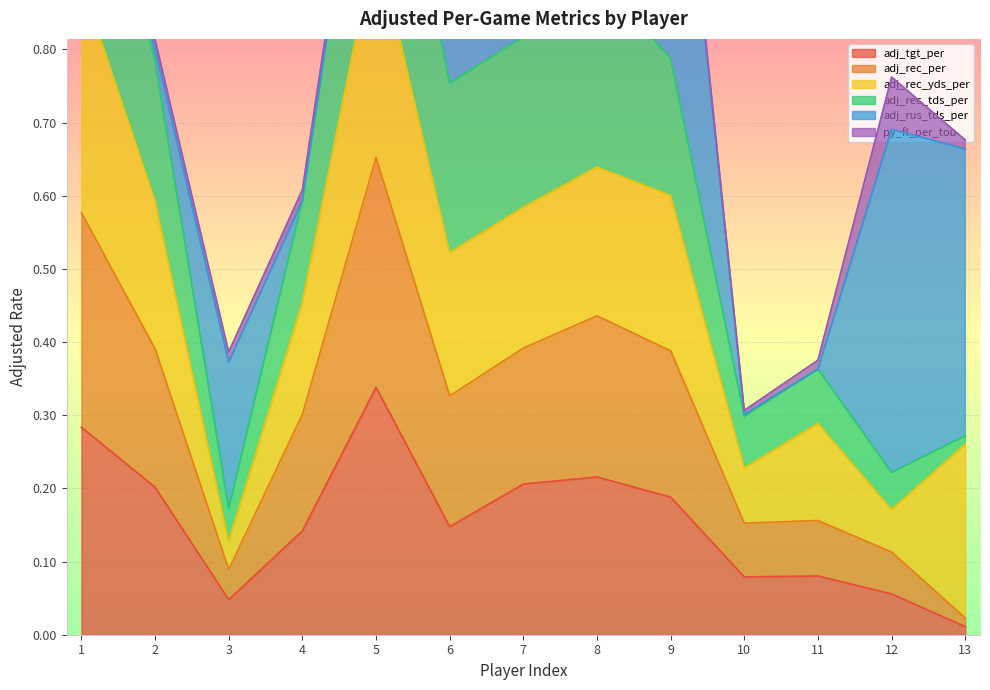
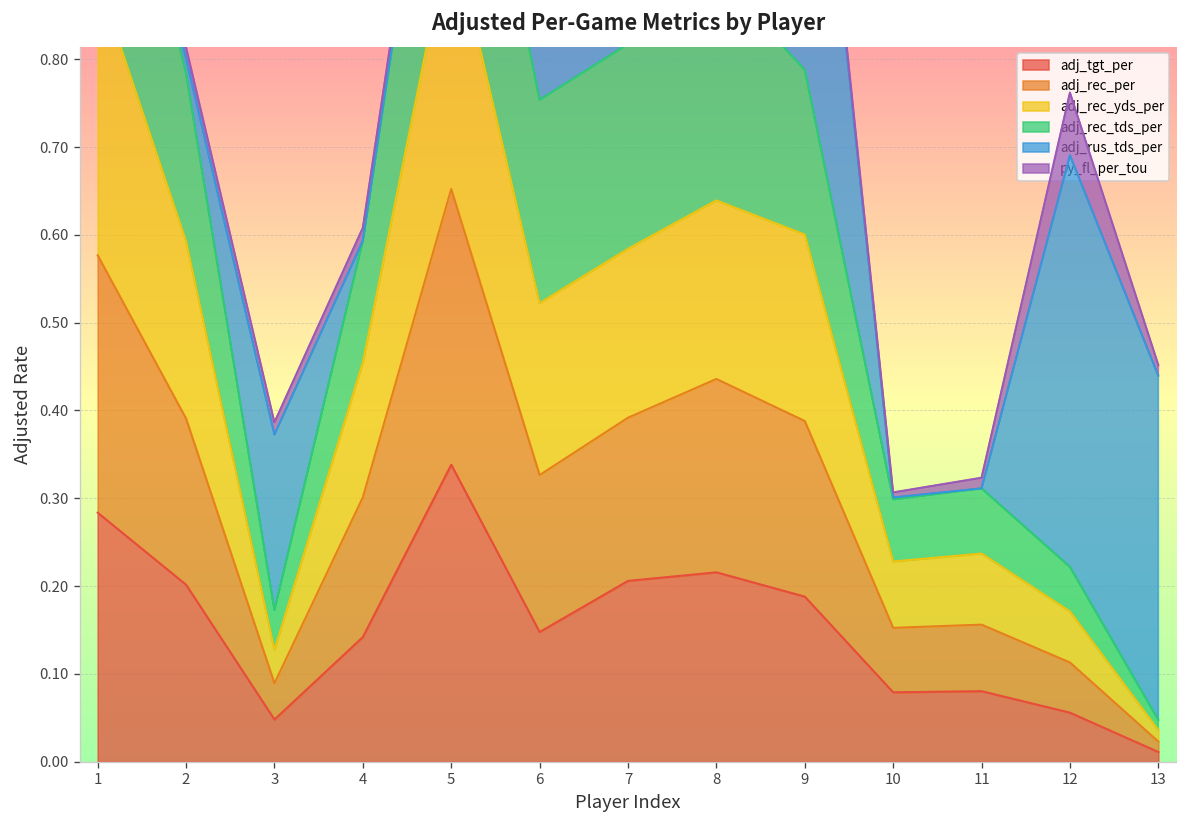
  {
    "adj_rec_yds_per": {
      "2": 0.20,
      "3": 0.04,
      "4": 0.15,
      "6": 0.20,
      "7": 0.19,
      "8": 0.20,
      "9": 0.21,
      "10": 0.08,
-     "11": 0.13,
+     "11": 0.08,
      "12": 0.06,
-     "13": 0.24
+     "13": 0.01
    },
    "adj_rec_tds_per": {
      "2": 0.19,
      "3": 0.05,
      "6": 0.23,
      "9": 0.19,
      "12": 0.05,
      "13": 0.01
    },
    "adj_rus_tds_per": {
      "2": 0.02,
      "3": 0.20,
      "13": 0.39
    },
    "py_fl_per_tou": {
      "2": 0.01,
      "3": 0.01,
      "4": 0.01,
      "10": 0.01,
      "11": 0.01
    }
  }
